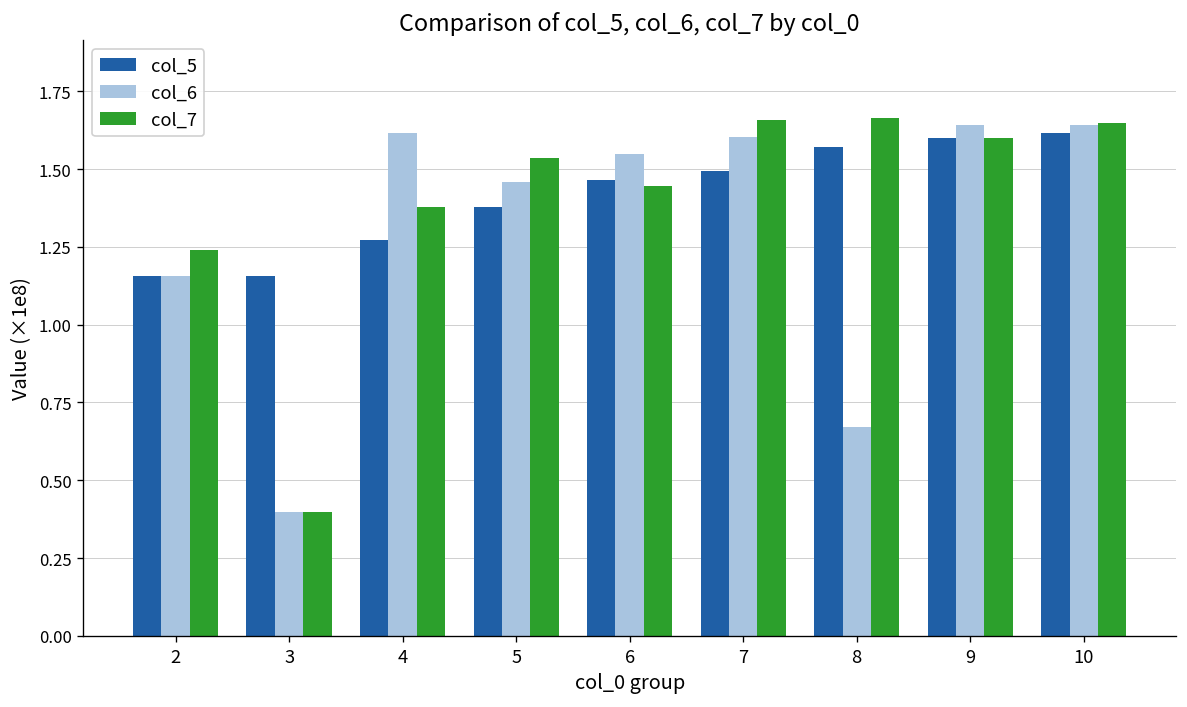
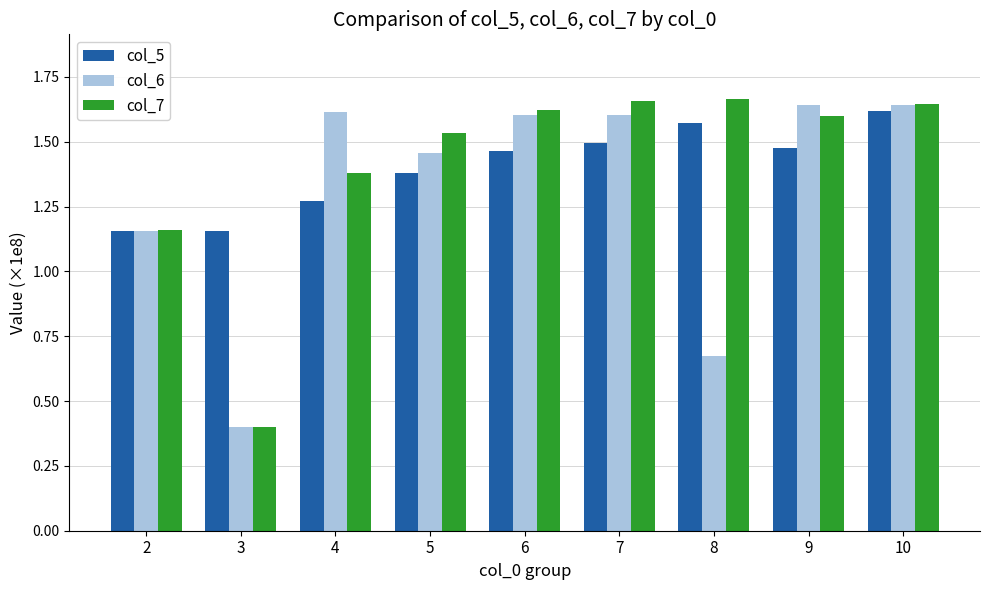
  {
    "col_5": {
      "2": 1.16,
      "3": 1.16,
      "4": 1.27,
      "5": 1.38,
      "6": 1.47,
      "7": 1.49,
      "8": 1.57,
-     "9": 1.60,
+     "9": 1.47,
      "10": 1.62
    },
    "col_6": {
      "2": 1.16,
      "3": 0.40,
      "4": 1.61,
      "5": 1.46,
-     "6": 1.55,
+     "6": 1.60,
      "7": 1.60,
      "8": 0.67,
      "9": 1.64,
      "10": 1.64
    },
    "col_7": {
-     "2": 1.24,
+     "2": 1.16,
      "3": 0.40,
      "4": 1.38,
      "5": 1.54,
-     "6": 1.45,
+     "6": 1.62,
      "7": 1.66,
      "8": 1.66,
      "9": 1.60,
      "10": 1.65
    }
  }
